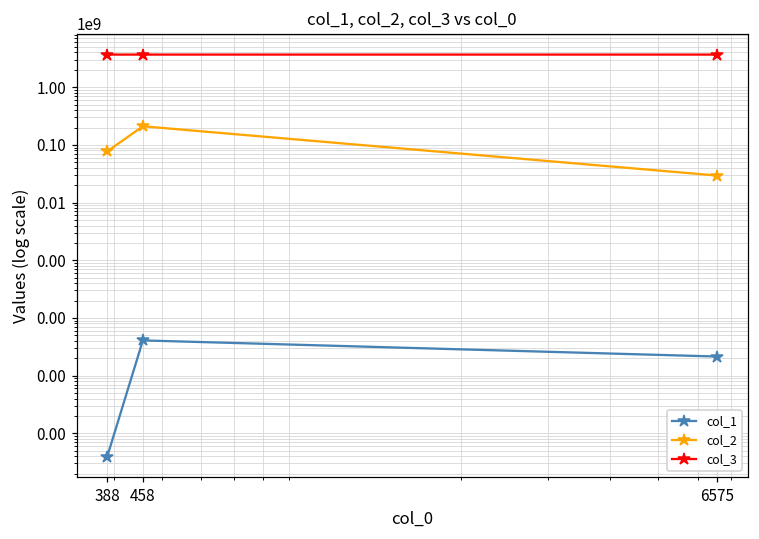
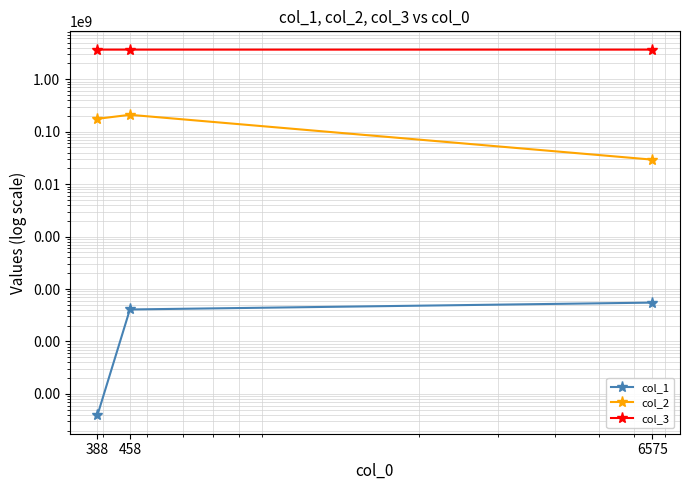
  {
    "col_1": {
      "388": 400,
      "458": 40000,
-     "6575": 21000
+     "6575": 60000
    },
    "col_2": {
-     "388": 80000000,
+     "388": 180000000,
      "458": 210000000,
      "6575": 30000000
    },
    "col_3": {
      "388": 4000000000,
      "458": 4000000000,
      "6575": 4000000000
    }
  }
